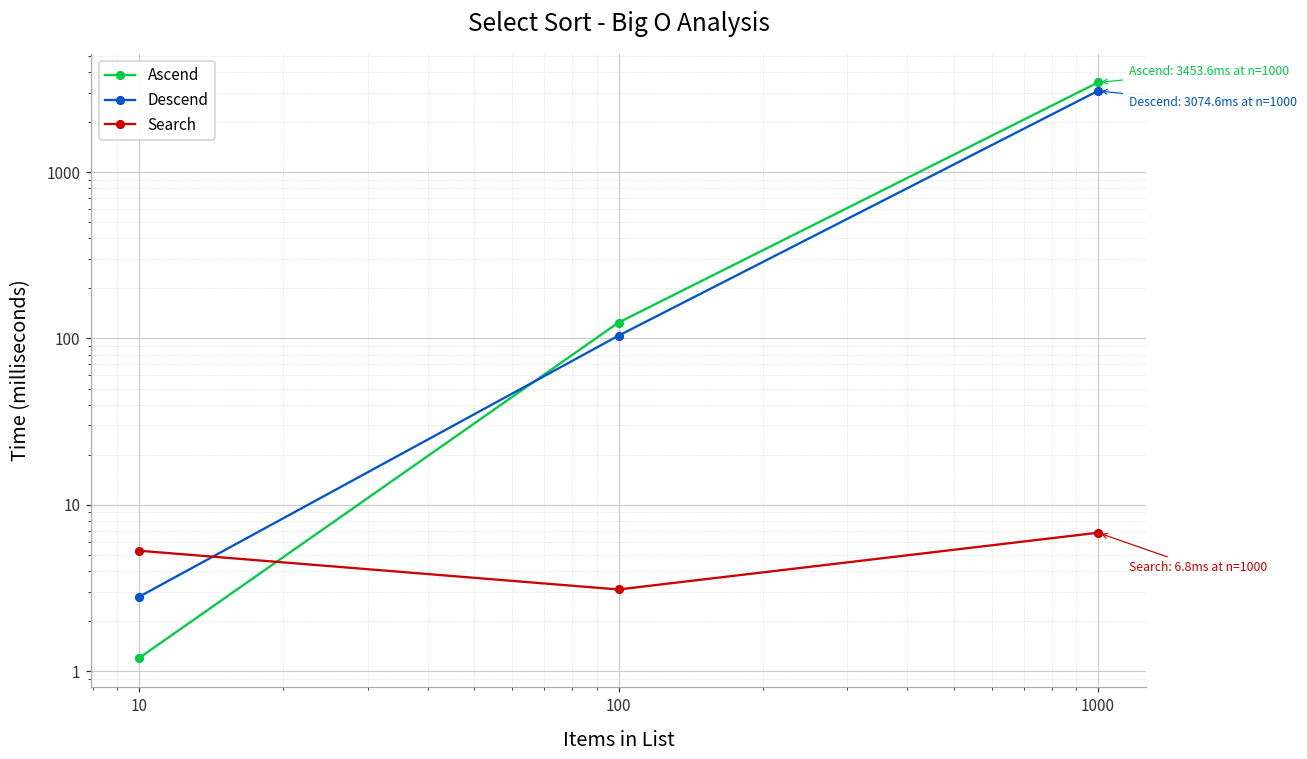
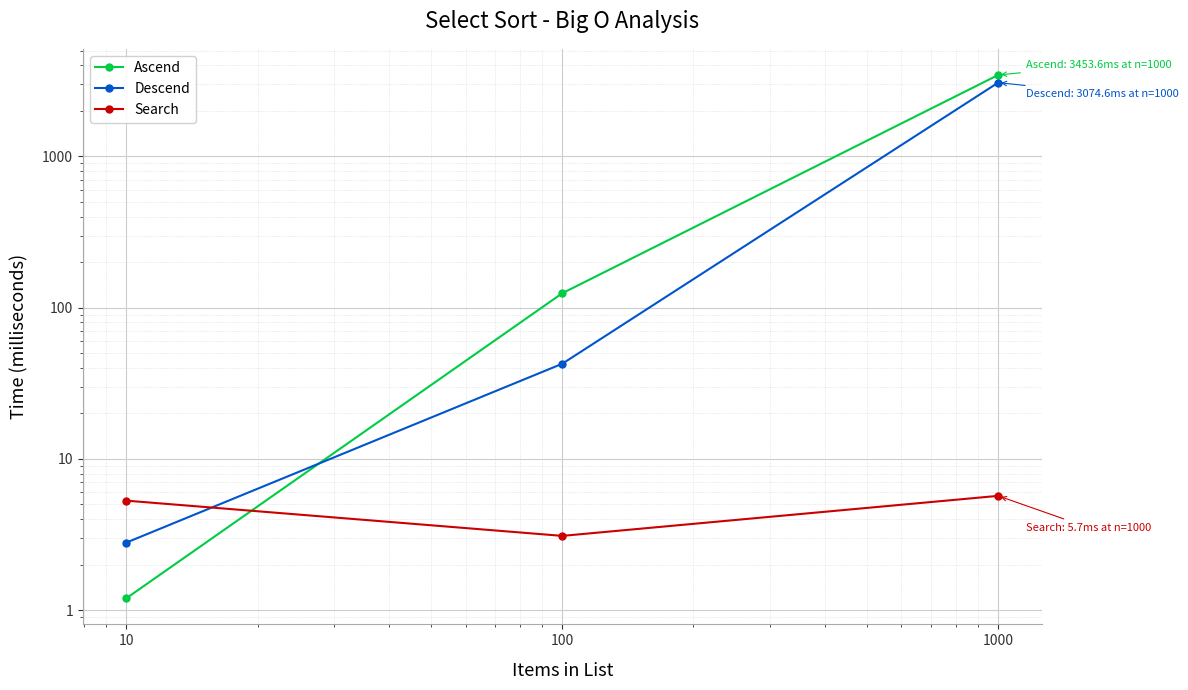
  {
    "Ascend": {
      "1000": 3453.6
    },
    "Descend": {
      "10": 2.8,
-     "100": 100
+     "100": 43
    },
    "Search": {
-     "1000": 6.8
+     "1000": 5.7
    }
  }
